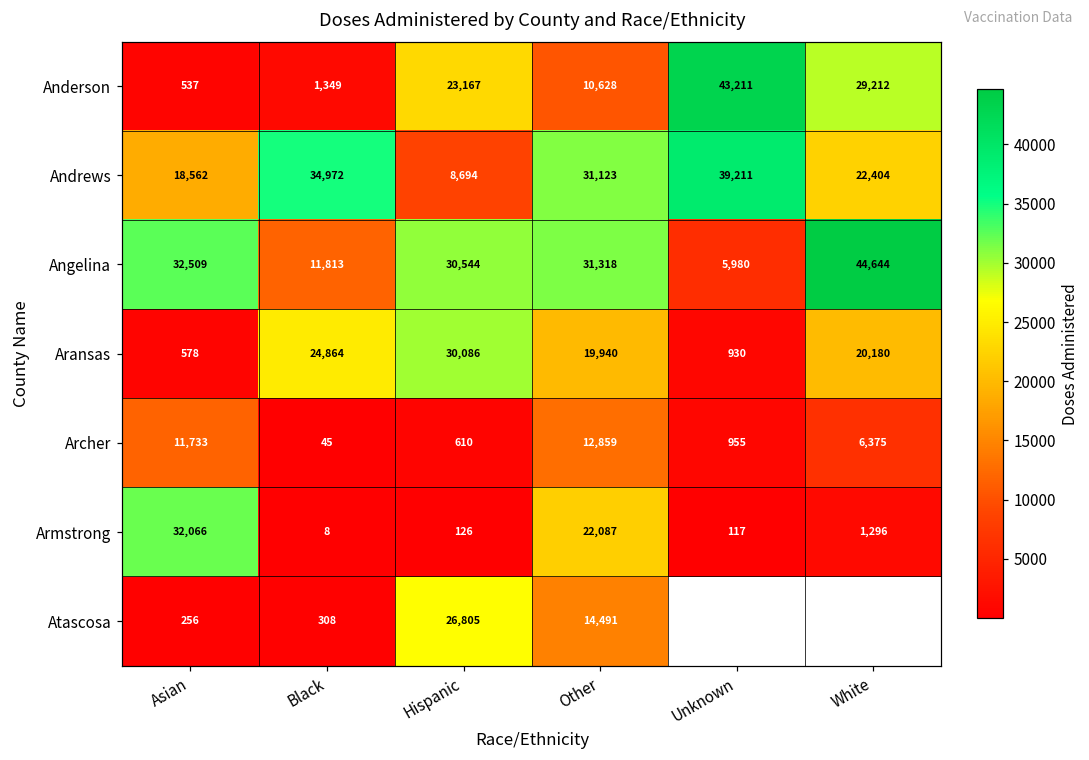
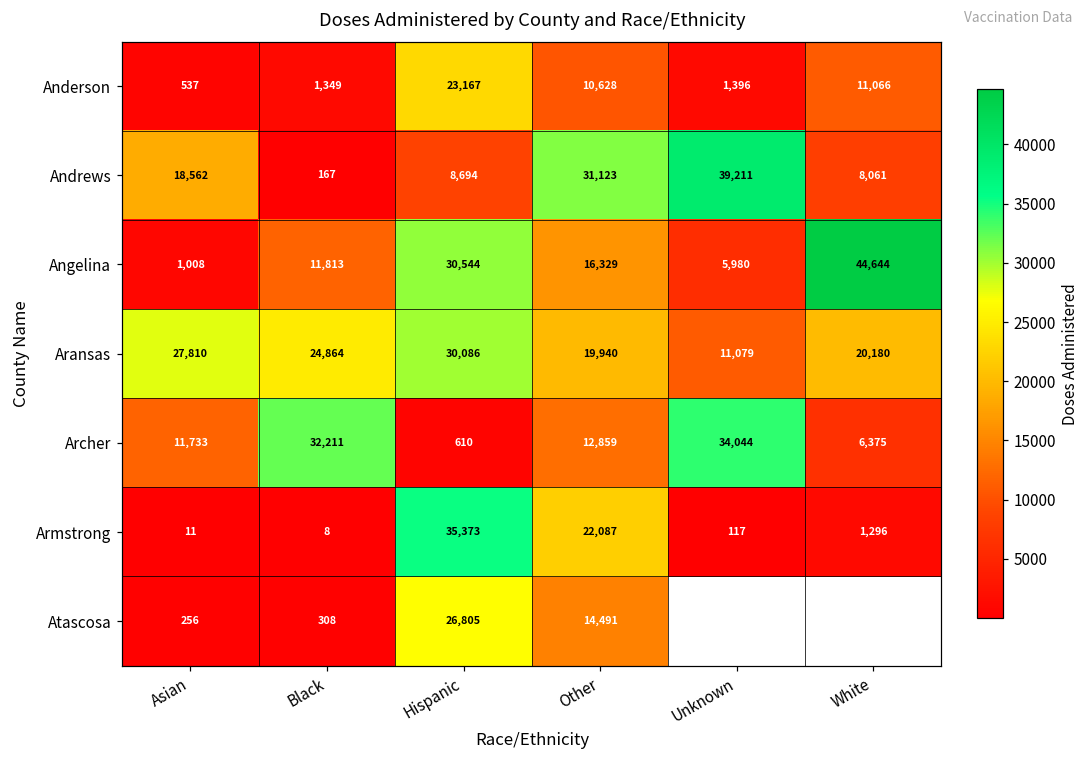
  {
    "Anderson": {
      "Asian": "537",
      "Black": "1,349",
      "Hispanic": "23,167",
      "Other": "10,628",
-     "Unknown": "43,211",
-     "White": "29,212"
+     "Unknown": "1,396",
+     "White": "11,066"
    },
    "Andrews": {
      "Asian": "18,562",
-     "Black": "34,972",
+     "Black": "167",
      "Hispanic": "8,694",
      "Other": "31,123",
      "Unknown": "39,211",
-     "White": "22,404"
+     "White": "8,061"
    },
    "Angelina": {
-     "Asian": "32,509",
+     "Asian": "1,008",
      "Black": "11,813",
      "Hispanic": "30,544",
-     "Other": "31,318",
+     "Other": "16,329",
      "Unknown": "5,980",
      "White": "44,644"
    },
    "Aransas": {
-     "Asian": "578",
+     "Asian": "27,810",
      "Black": "24,864",
      "Hispanic": "30,086",
      "Other": "19,940",
-     "Unknown": "930",
+     "Unknown": "11,079",
      "White": "20,180"
    },
    "Archer": {
      "Asian": "11,733",
-     "Black": "45",
+     "Black": "32,211",
      "Hispanic": "610",
      "Other": "12,859",
-     "Unknown": "955",
+     "Unknown": "34,044",
      "White": "6,375"
    },
    "Armstrong": {
-     "Asian": "32,066",
+     "Asian": "11",
      "Black": "8",
-     "Hispanic": "126",
+     "Hispanic": "35,373",
      "Other": "22,087",
      "Unknown": "117",
      "White": "1,296"
    },
    "Atascosa": {
      "Asian": "256",
      "Black": "308",
      "Hispanic": "26,805",
      "Other": "14,491"
    }
  }
